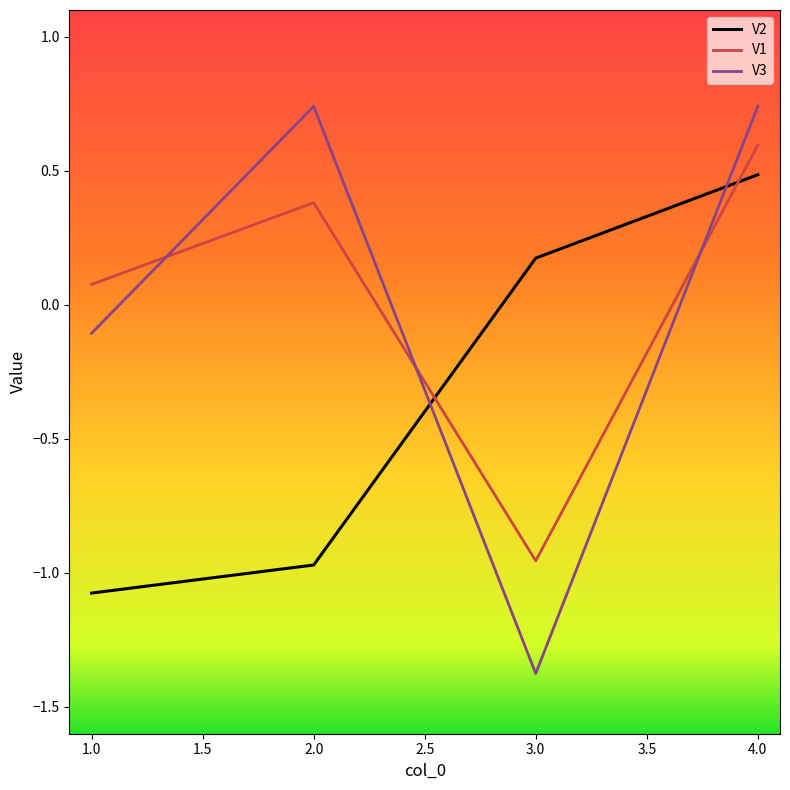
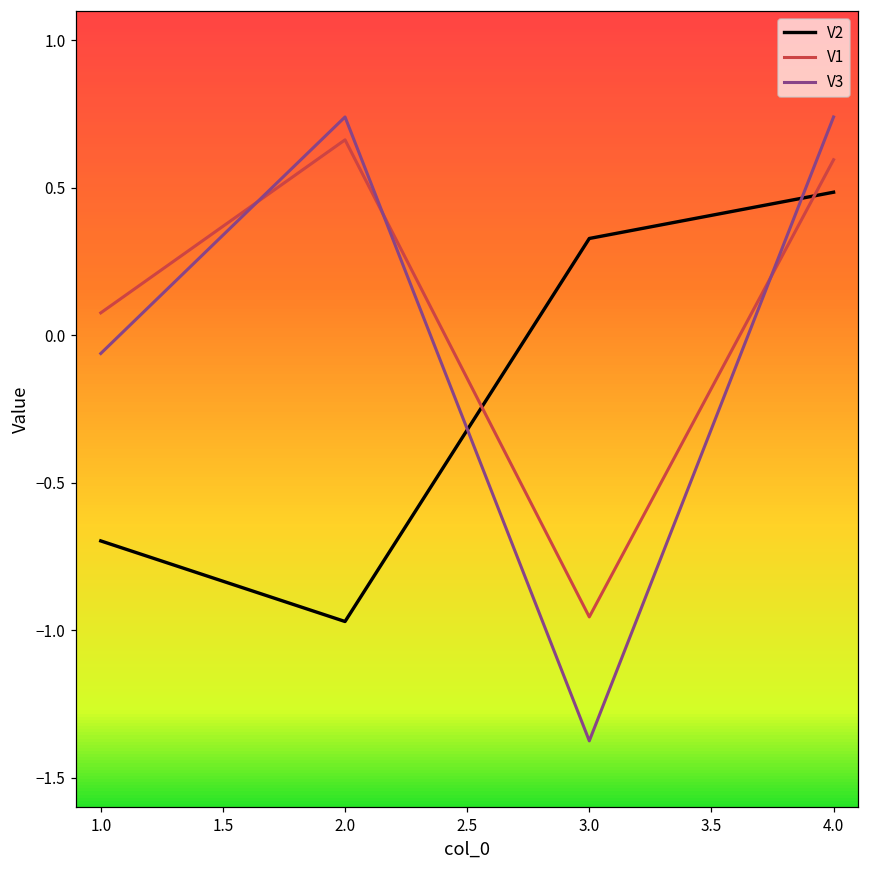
  {
    "V2": {
-     "1.0": -1.08,
+     "1.0": -0.70,
      "2.0": -0.97,
-     "3.0": 0.17,
+     "3.0": 0.33,
      "4.0": 0.49
    },
    "V1": {
      "1.0": 0.08,
-     "2.0": 0.38,
+     "2.0": 0.66,
      "3.0": -0.96,
      "4.0": 0.60
    },
    "V3": {
-     "1.0": -0.11,
+     "1.0": -0.06,
      "2.0": 0.74,
      "3.0": -1.38,
      "4.0": 0.74
    }
  }
